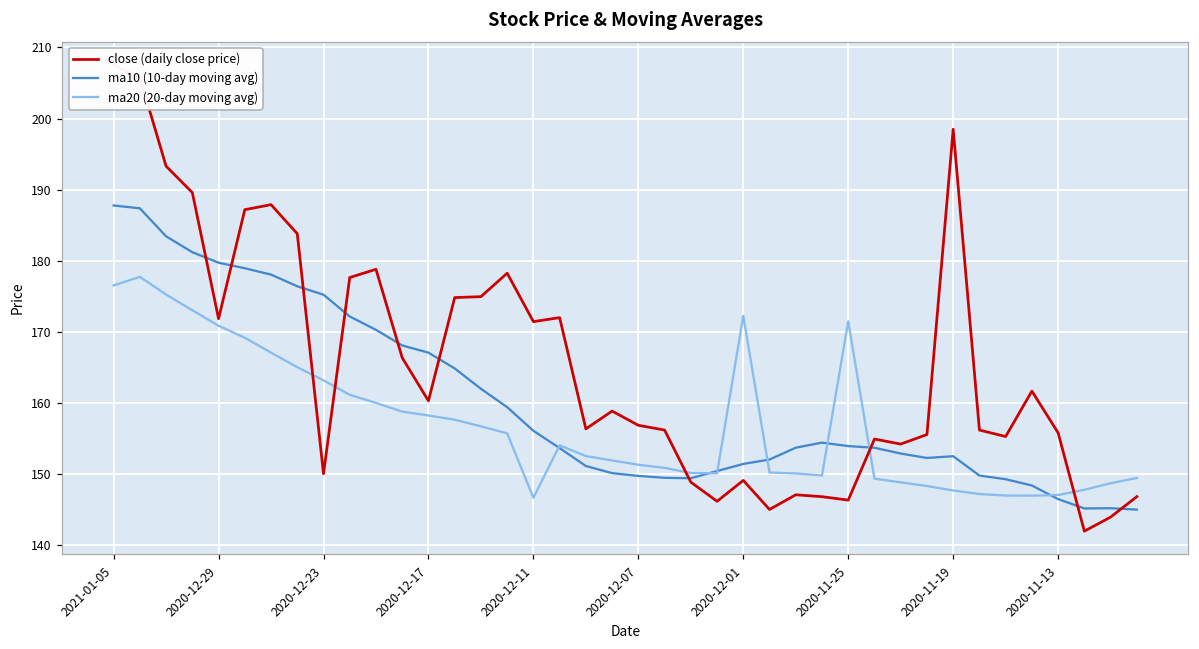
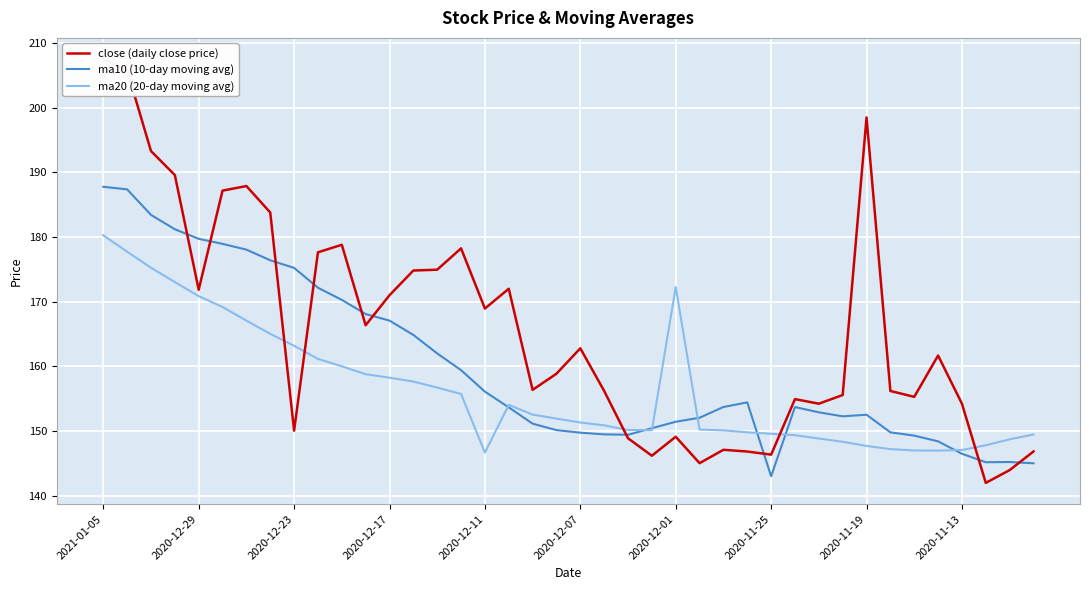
  {
    "close (daily close price)": {
      "2020-12-29": 172,
      "2020-12-23": 150,
-     "2020-12-17": 160,
-     "2020-12-11": 171,
-     "2020-12-07": 157,
+     "2020-12-17": 171,
+     "2020-12-11": 169,
+     "2020-12-07": 163,
      "2020-12-01": 149,
      "2020-11-25": 146,
      "2020-11-19": 199,
-     "2020-11-13": 156
+     "2020-11-13": 154
    },
    "ma10 (10-day moving avg)": {
      "2021-01-05": 188,
      "2020-12-29": 180,
      "2020-12-23": 175,
      "2020-12-17": 167,
      "2020-12-11": 156,
      "2020-12-07": 150,
      "2020-12-01": 151,
-     "2020-11-25": 154,
+     "2020-11-25": 143,
      "2020-11-19": 153,
      "2020-11-13": 146
    },
    "ma20 (20-day moving avg)": {
-     "2021-01-05": 177,
+     "2021-01-05": 180,
      "2020-12-29": 171,
      "2020-12-23": 163,
      "2020-12-17": 158,
      "2020-12-11": 147,
      "2020-12-07": 151,
      "2020-12-01": 172,
-     "2020-11-25": 171,
+     "2020-11-25": 150,
      "2020-11-19": 148,
      "2020-11-13": 147
    }
  }
